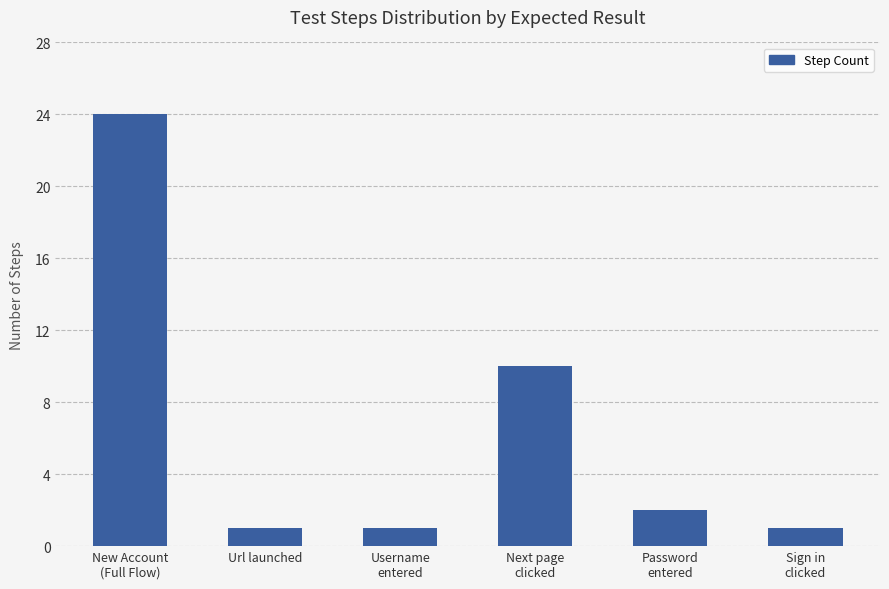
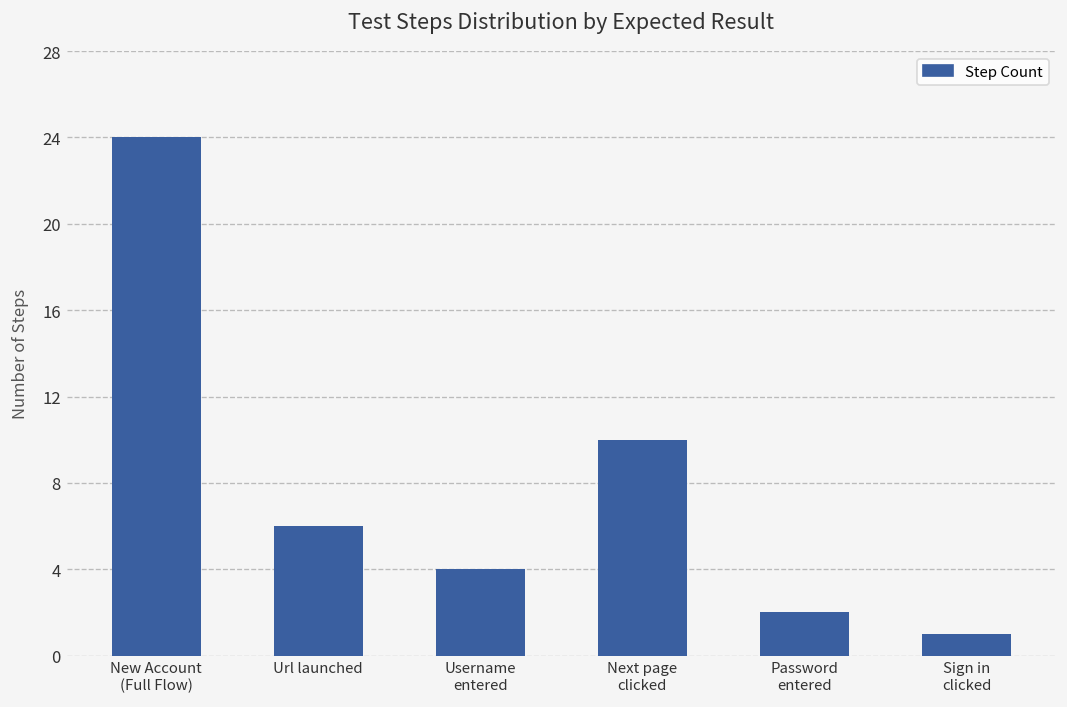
  {
    "New Account (Full Flow)": 24,
-   "Url launched": 1,
-   "Username entered": 1,
+   "Url launched": 6,
+   "Username entered": 4,
    "Next page clicked": 10,
    "Password entered": 2,
    "Sign in clicked": 1
  }
